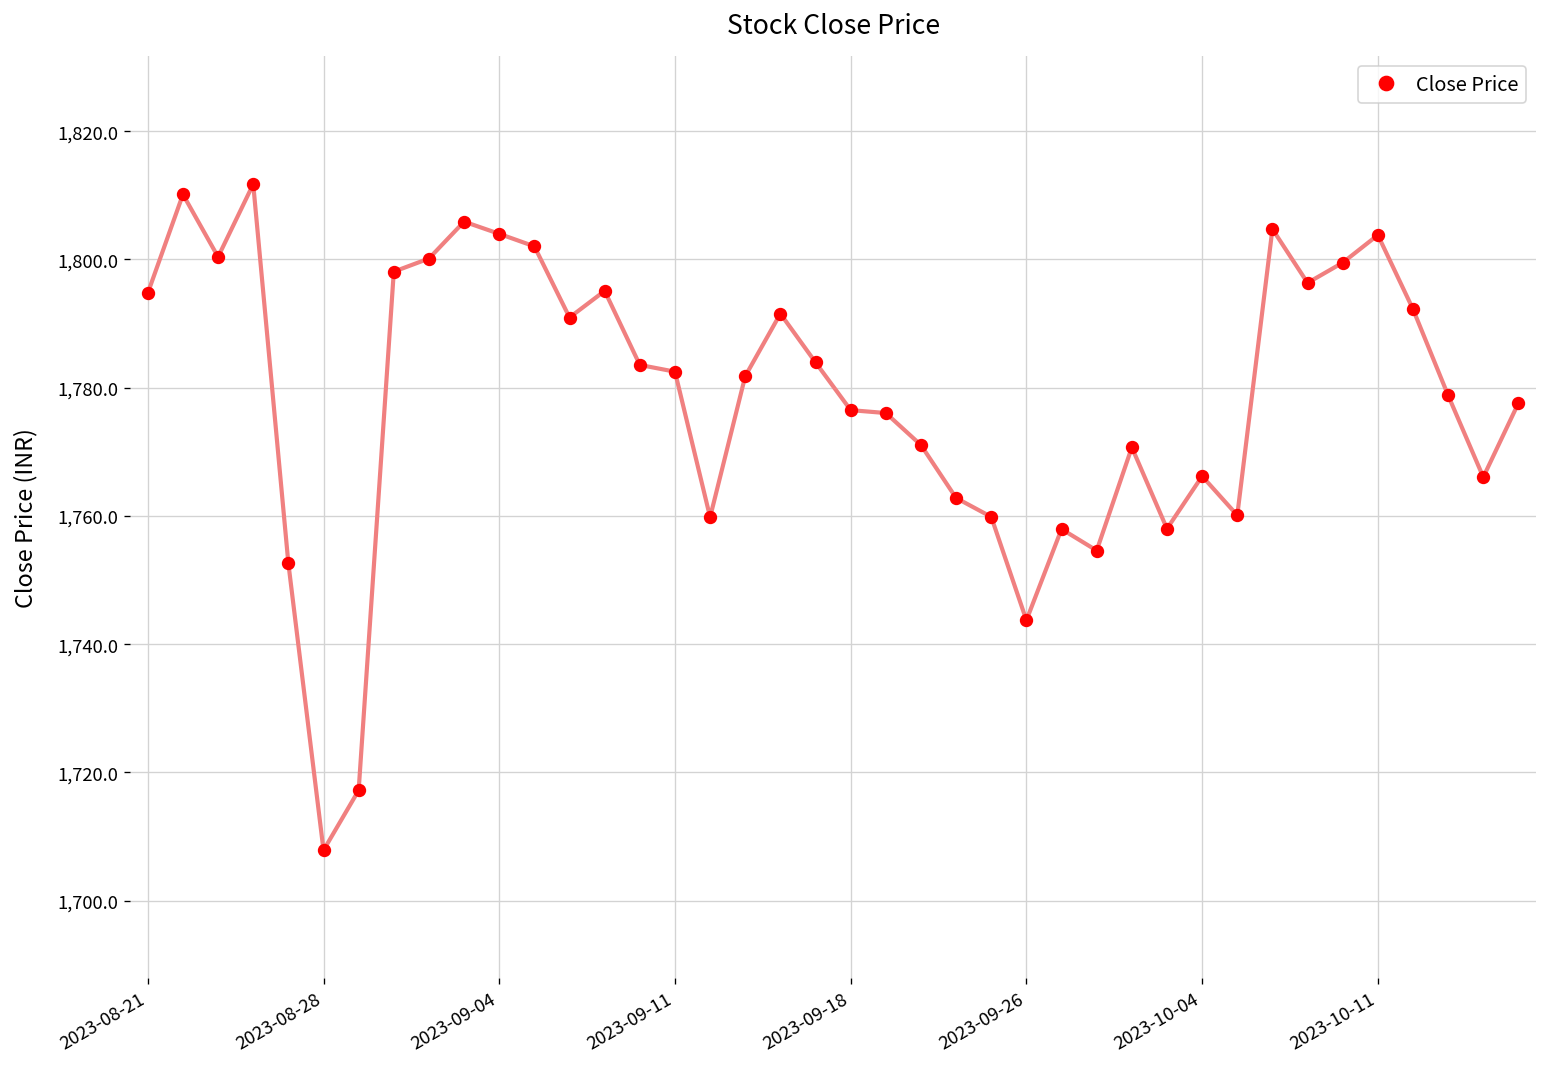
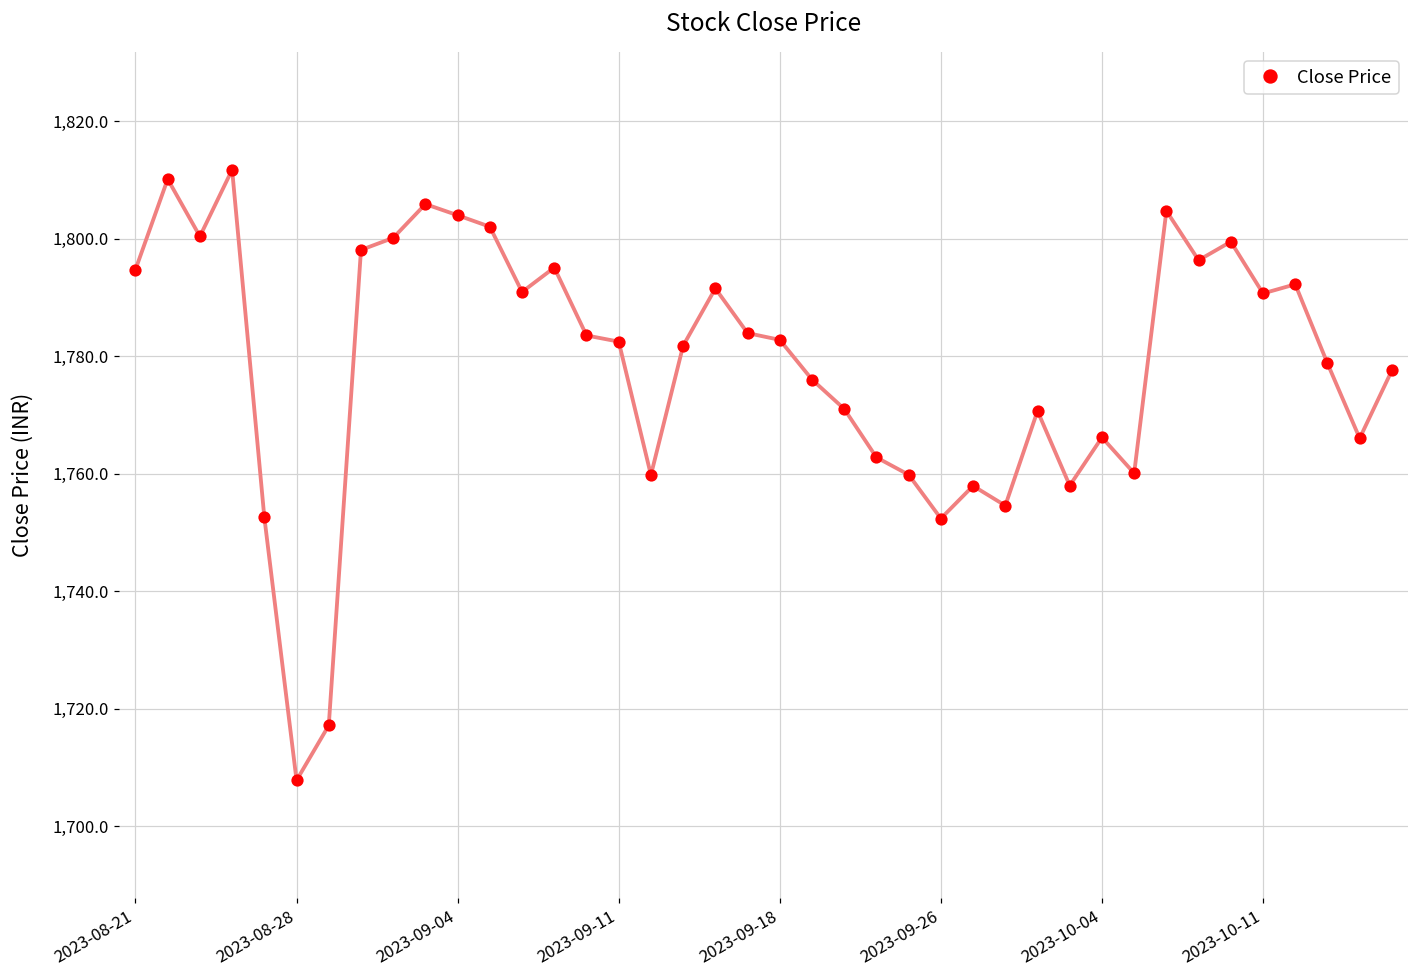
  {
    "2023-08-21": "1,795",
    "2023-08-28": "1,708",
    "2023-09-04": "1,804",
    "2023-09-11": "1,783",
-   "2023-09-18": "1,777",
-   "2023-09-26": "1,744",
+   "2023-09-18": "1,783",
+   "2023-09-26": "1,752",
    "2023-10-04": "1,766",
-   "2023-10-11": "1,804"
+   "2023-10-11": "1,791"
  }
